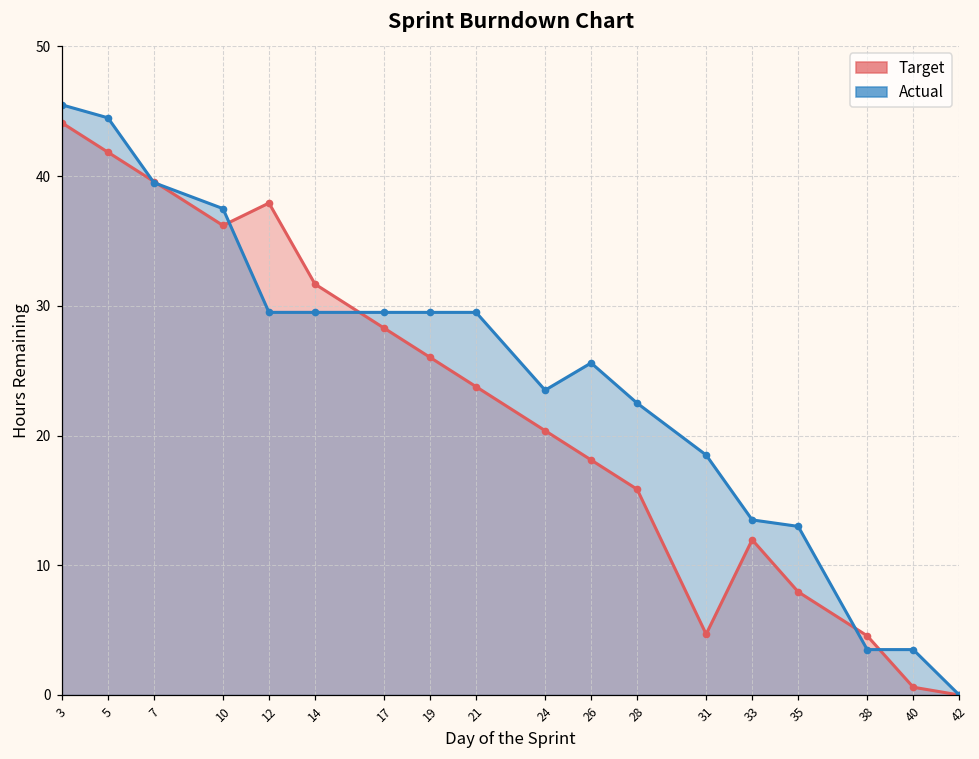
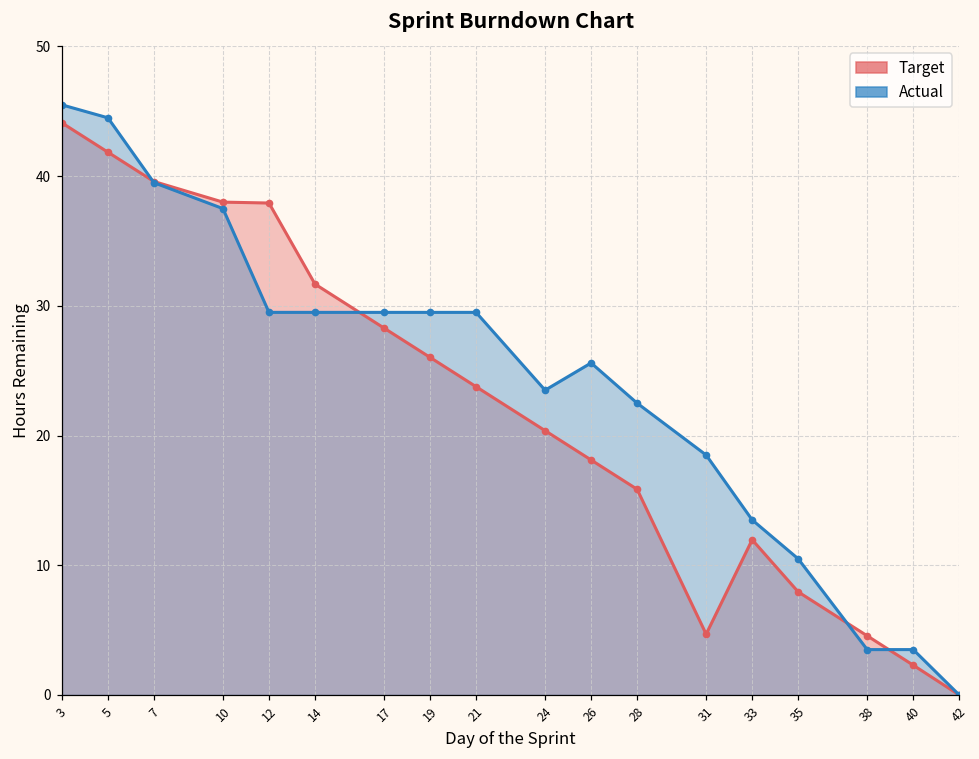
  {
    "Target": {
      "3": 44.1,
      "5": 41.9,
-     "10": 36.2,
+     "10": 38.0,
      "12": 37.9,
      "14": 31.7,
      "17": 28.3,
      "19": 26.0,
      "21": 23.8,
      "24": 20.4,
      "26": 18.1,
      "28": 15.9,
      "31": 4.7,
      "33": 12.0,
      "35": 8.0,
      "38": 4.6,
-     "40": 0.6
+     "40": 2.3
    },
    "Actual": {
      "3": 45.5,
      "5": 44.5,
      "10": 37.5,
      "12": 29.5,
      "14": 29.5,
      "17": 29.5,
      "19": 29.5,
      "21": 29.5,
      "24": 23.5,
      "26": 25.6,
      "28": 22.5,
      "31": 18.5,
      "33": 13.5,
-     "35": 13.0,
+     "35": 10.5,
      "38": 3.5,
      "40": 3.5
    }
  }
